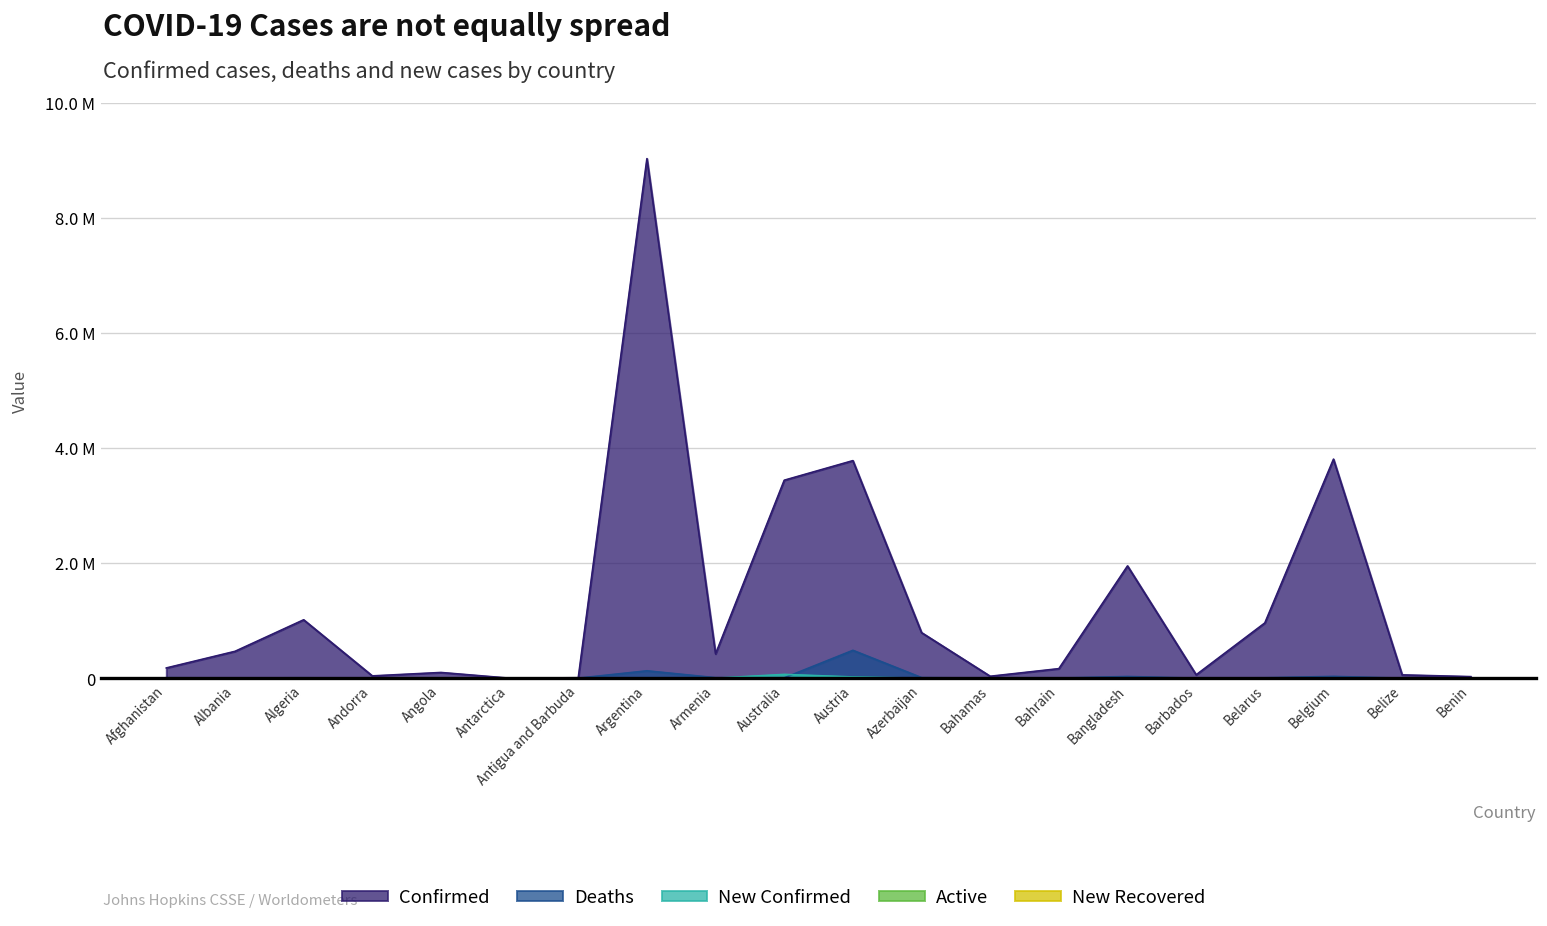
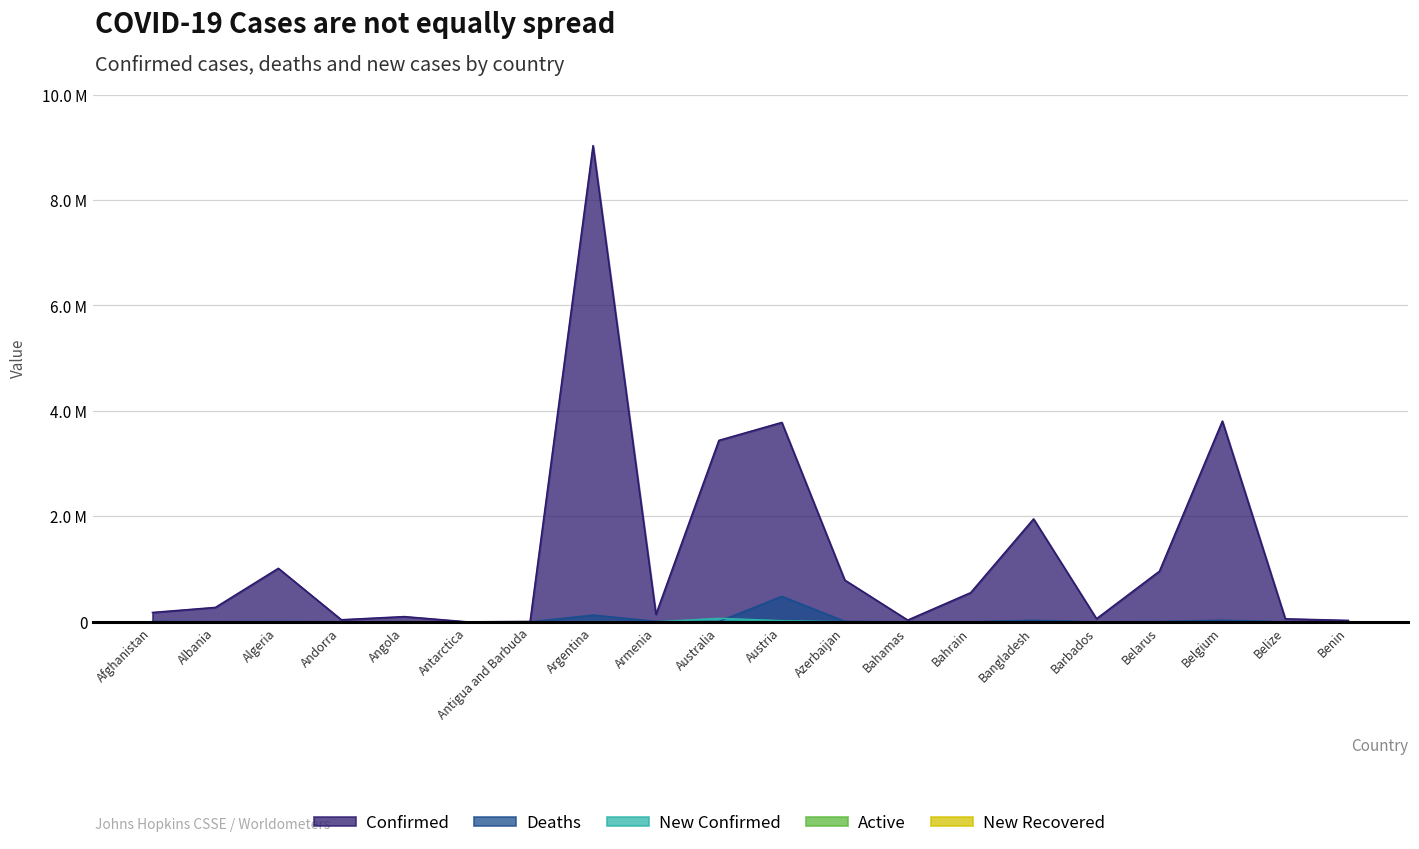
  {
    "Confirmed": {
      "Afghanistan": 200000,
-     "Albania": 500000,
+     "Albania": 300000,
      "Algeria": 1000000,
      "Angola": 100000,
      "Argentina": 9000000,
-     "Armenia": 400000,
+     "Armenia": 100000,
      "Australia": 3400000,
      "Austria": 3800000,
      "Azerbaijan": 800000,
-     "Bahrain": 200000,
+     "Bahrain": 600000,
      "Bangladesh": 2000000,
      "Barbados": 100000,
      "Belarus": 1000000,
      "Belgium": 3800000,
      "Belize": 100000
    },
    "Deaths": {
      "Argentina": 100000,
      "Austria": 500000
    },
    "New Confirmed": {
      "Australia": 100000
    }
  }
